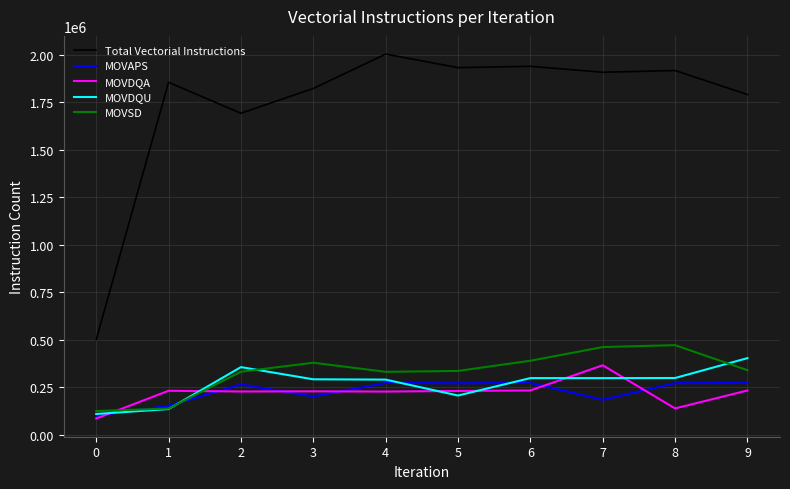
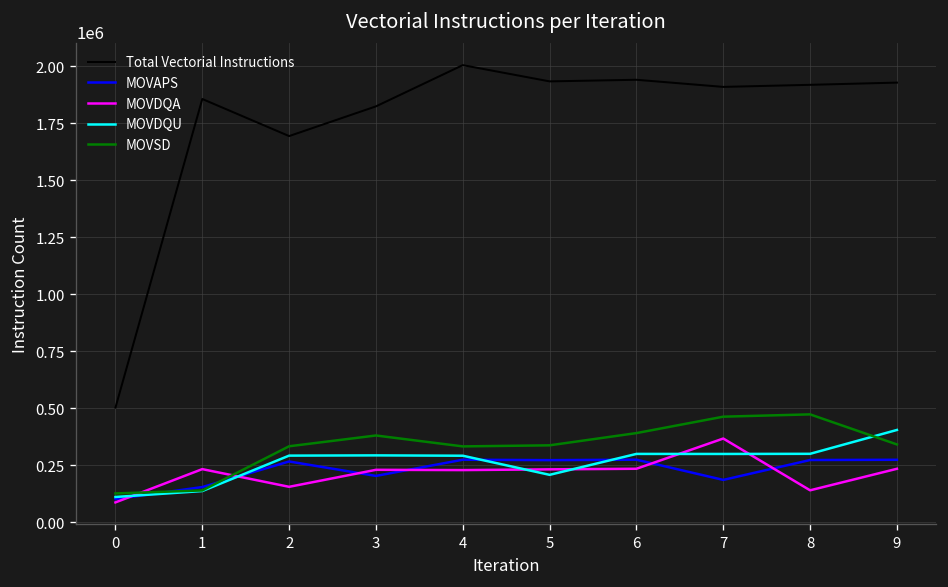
  {
    "Total Vectorial Instructions": {
      "0": 500000,
      "1": 1860000,
      "2": 1690000,
      "3": 1820000,
      "4": 2000000,
      "5": 1930000,
      "6": 1940000,
      "7": 1910000,
      "8": 1920000,
-     "9": 1790000
+     "9": 1930000
    },
    "MOVAPS": {
      "1": 150000,
      "2": 270000,
      "3": 200000,
      "4": 270000,
      "5": 270000,
      "6": 270000,
      "7": 180000,
      "8": 270000,
      "9": 270000
    },
    "MOVDQA": {
      "0": 90000,
      "1": 230000,
-     "2": 230000,
+     "2": 150000,
      "3": 230000,
      "4": 230000,
      "5": 230000,
      "6": 230000,
      "7": 370000,
      "8": 140000,
      "9": 230000
    },
    "MOVDQU": {
-     "2": 360000,
+     "2": 290000,
      "3": 290000,
      "4": 290000,
      "5": 210000,
      "6": 300000,
      "7": 300000,
      "8": 300000,
      "9": 400000
    },
    "MOVSD": {
      "0": 130000,
      "2": 330000,
      "3": 380000,
      "4": 330000,
      "5": 340000,
      "6": 390000,
      "7": 460000,
      "8": 470000,
      "9": 340000
    }
  }
